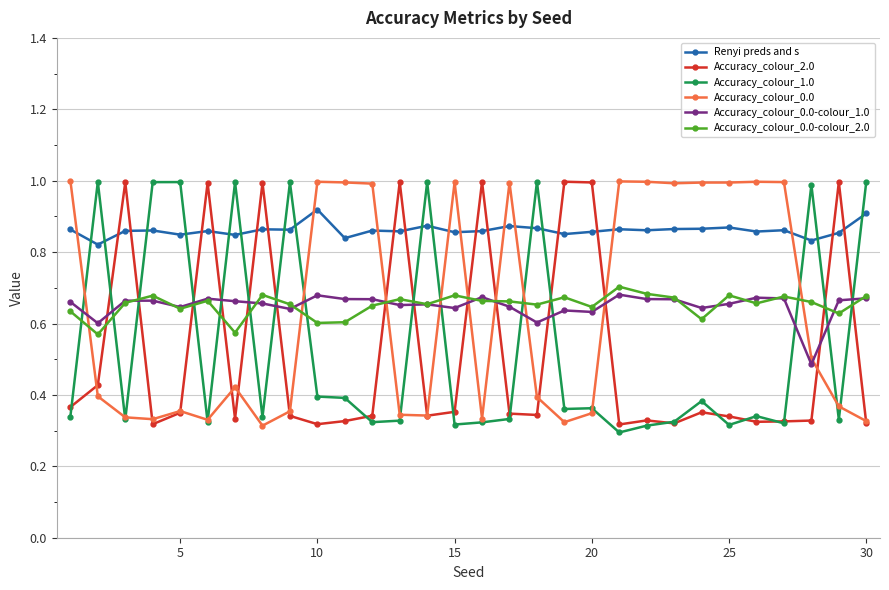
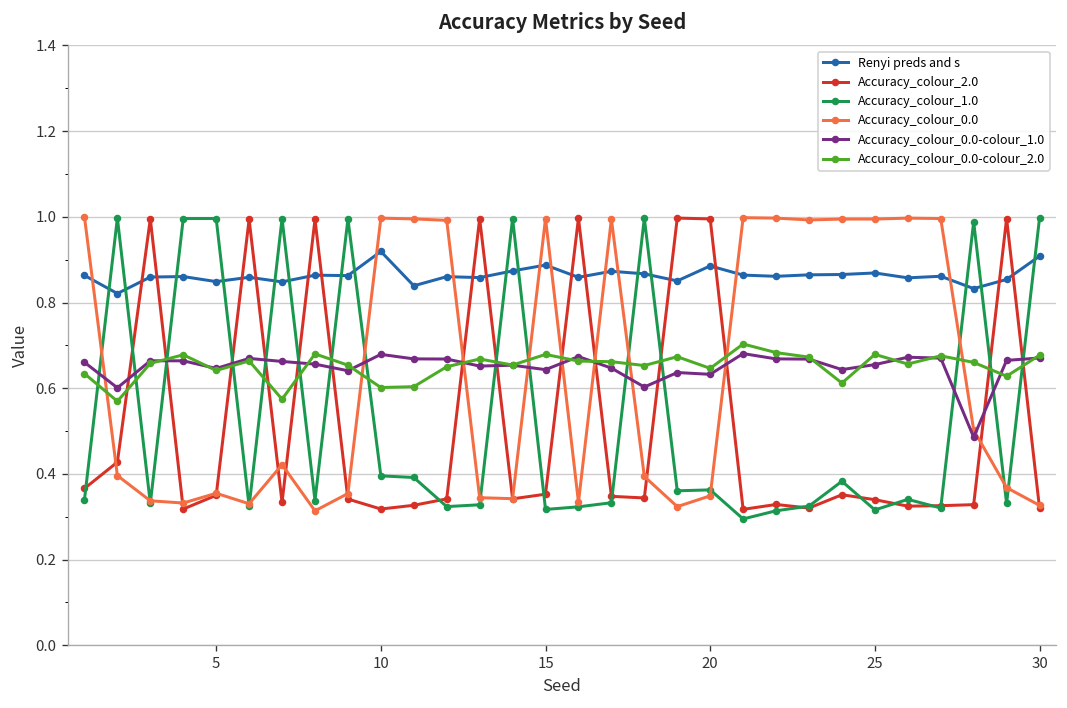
  {
    "Renyi preds and s": {
      "5": 0.85,
      "10": 0.92,
-     "15": 0.86,
-     "20": 0.86,
+     "15": 0.89,
+     "20": 0.89,
      "25": 0.87,
      "30": 0.91
    },
    "Accuracy_colour_2.0": {
      "10": 0.32,
      "15": 0.35,
      "20": 1.00,
      "25": 0.34
    },
    "Accuracy_colour_1.0": {
      "5": 1.00,
      "10": 0.40,
      "15": 0.32,
      "20": 0.36,
      "25": 0.32,
      "30": 1.00
    },
    "Accuracy_colour_0.0": {
      "10": 1.00,
      "15": 1.00,
      "20": 0.35,
      "25": 0.99
    },
    "Accuracy_colour_0.0-colour_1.0": {
      "10": 0.68,
      "15": 0.64,
      "20": 0.63,
      "25": 0.66
    },
    "Accuracy_colour_0.0-colour_2.0": {
      "10": 0.60,
      "15": 0.68,
      "20": 0.65,
      "25": 0.68
    }
  }
